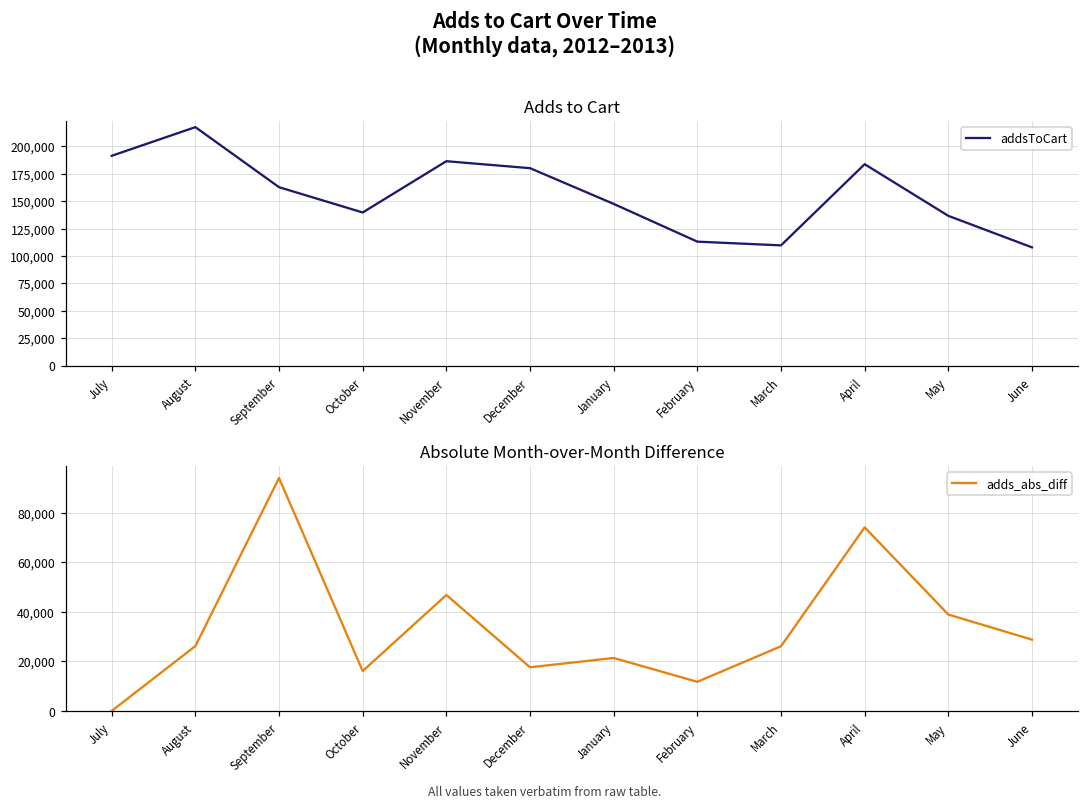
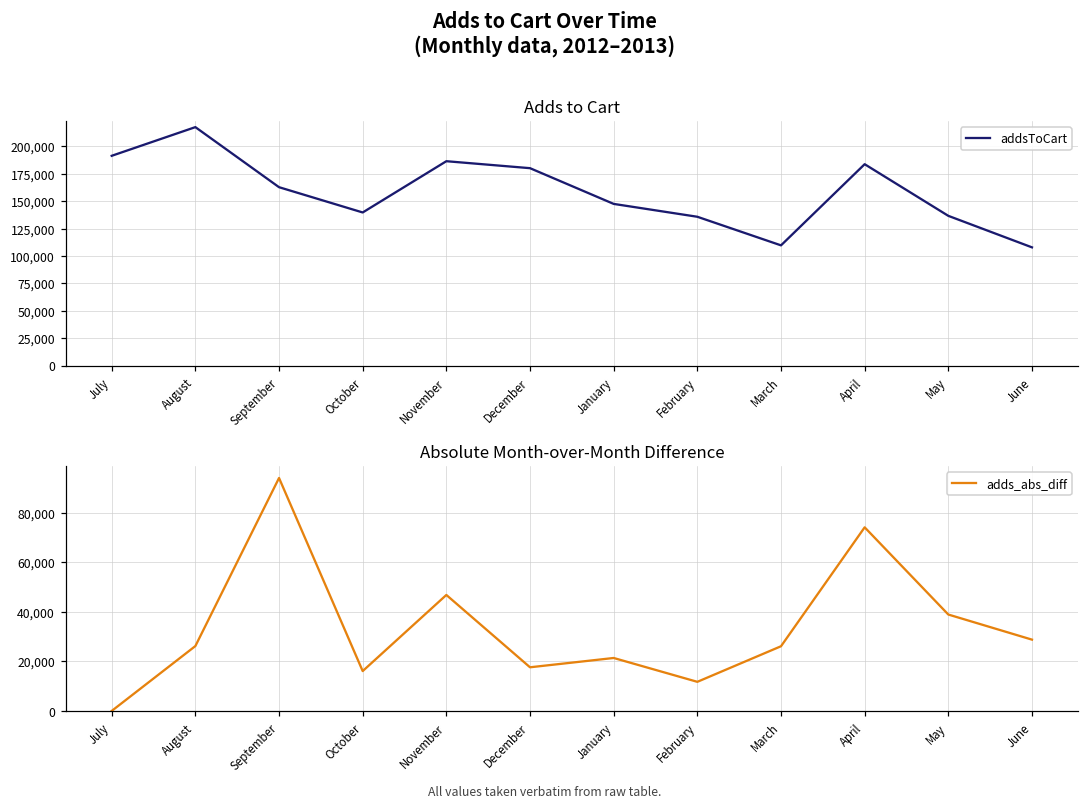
  {
    "Adds to Cart": {
      "July": "190,000",
      "August": "220,000",
      "September": "160,000",
      "October": "140,000",
      "November": "190,000",
      "December": "180,000",
      "January": "150,000",
-     "February": "110,000",
+     "February": "140,000",
      "March": "110,000",
      "April": "180,000",
      "May": "140,000",
      "June": "110,000"
    },
    "Absolute Month-over-Month Difference": {
      "July": "0",
      "August": "26,000",
      "September": "94,000",
      "October": "16,000",
      "November": "47,000",
      "December": "18,000",
      "January": "21,000",
      "February": "12,000",
      "March": "26,000",
      "April": "74,000",
      "May": "39,000",
      "June": "29,000"
    }
  }
